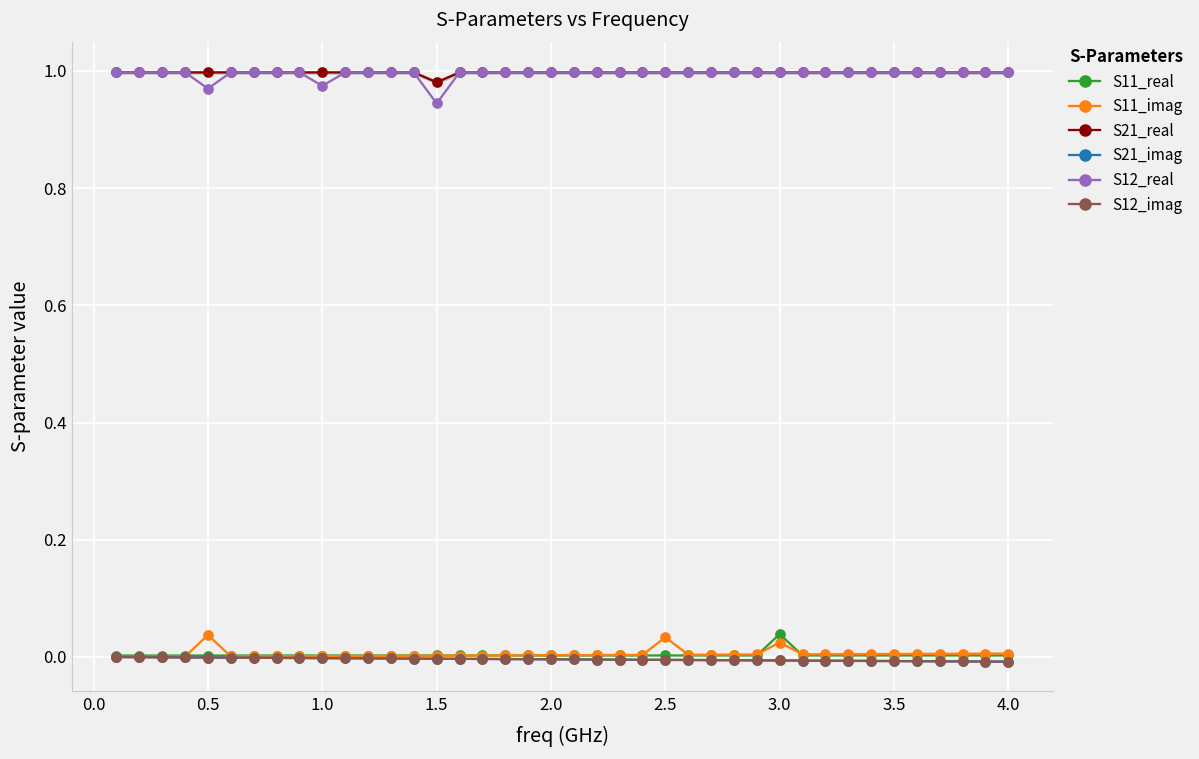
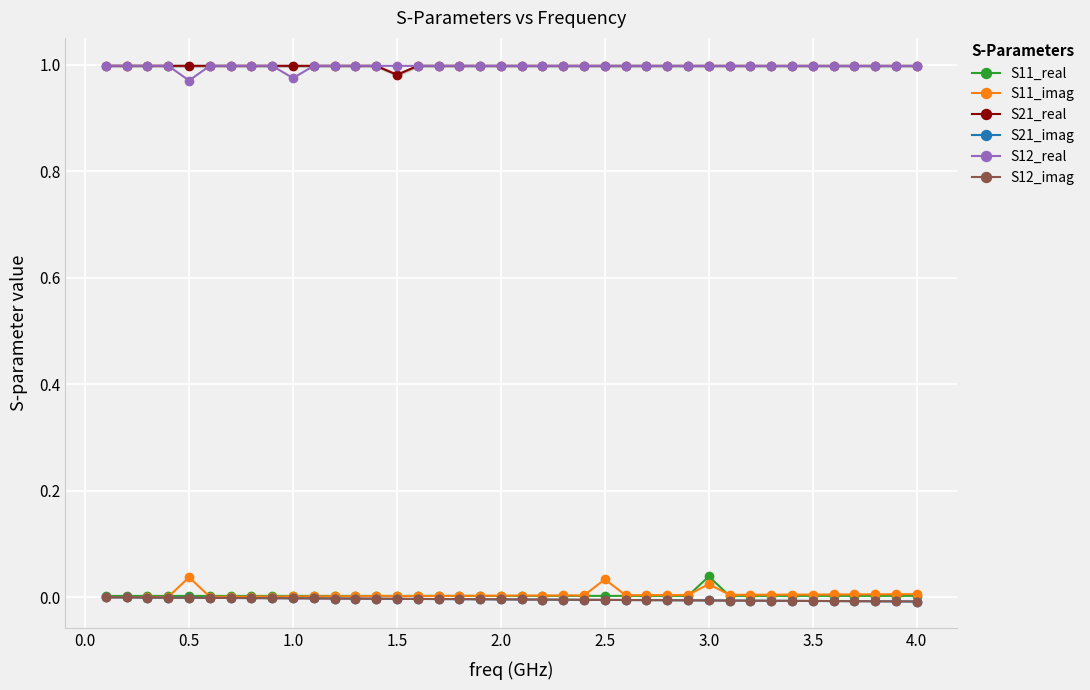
  {
    "S11_real": {
      "2.5": 0.00,
      "3.0": 0.04
    },
    "S11_imag": {
      "0.5": 0.04,
      "2.5": 0.03,
      "3.0": 0.02
    },
    "S12_imag": {
      "1.5": 0.00,
      "2.0": 0.00,
      "2.5": -0.01,
      "3.0": -0.01,
      "3.5": -0.01,
      "4.0": -0.01
    },
    "S12_real": {
      "0.5": 0.97,
      "1.0": 0.97,
-     "1.5": 0.94
+     "1.5": 1.00
    }
  }
